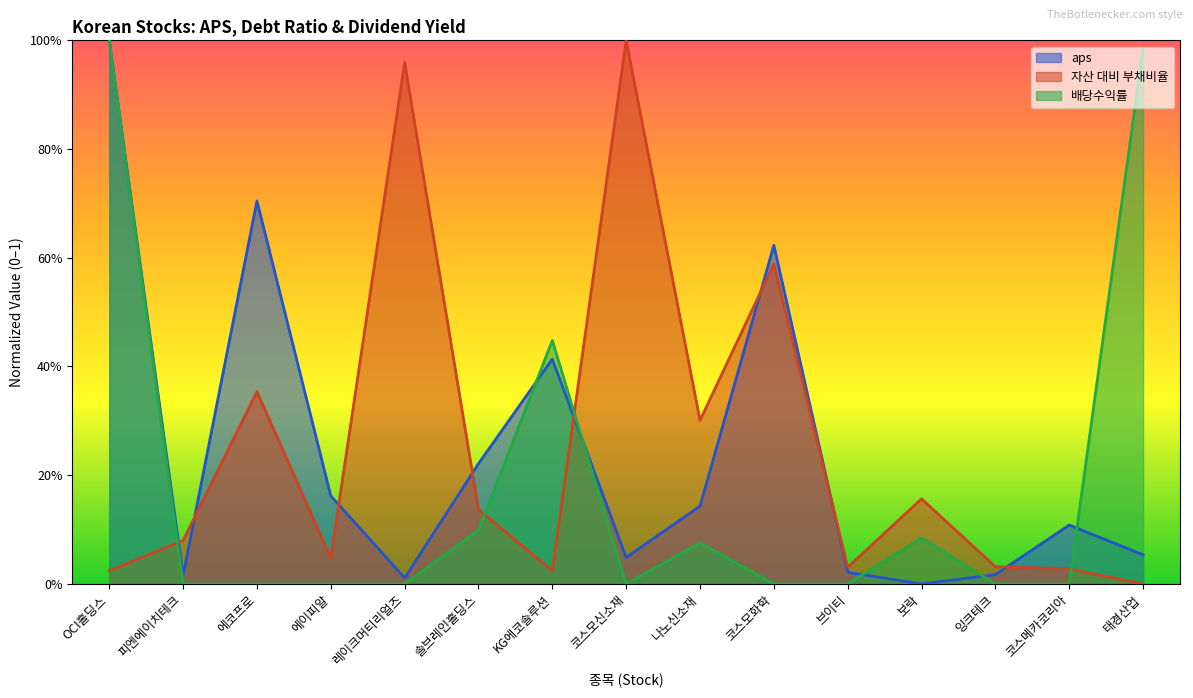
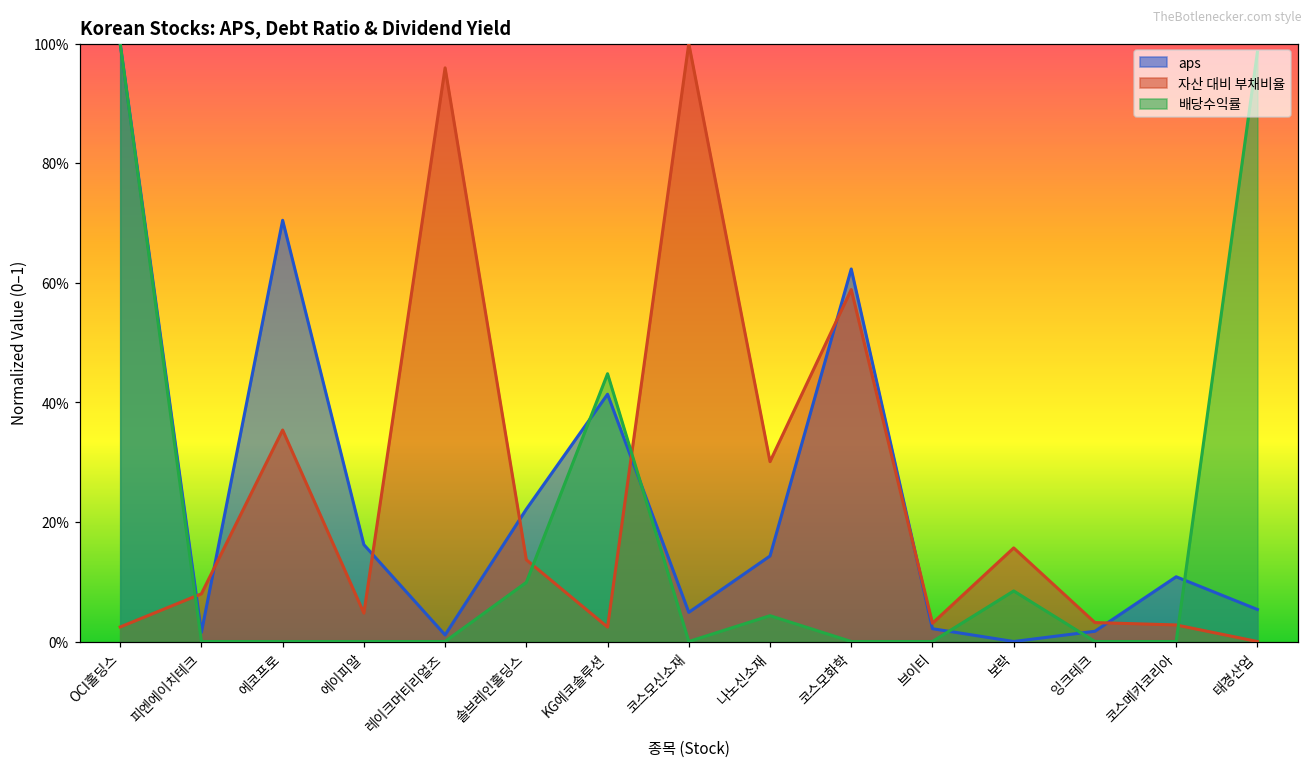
  {
    "aps": {
      "피엔에이치테크": "2%",
      "에코프로": "70%",
      "에이피알": "16%",
      "레이크머티리얼즈": "1%",
      "솔브레인홀딩스": "22%",
      "KG에코솔루션": "41%",
      "코스모신소재": "5%",
      "나노신소재": "14%",
      "코스모화학": "62%",
      "브이티": "2%",
      "보락": "0%",
      "잉크테크": "2%",
      "코스메카코리아": "11%",
      "태경산업": "5%"
    },
    "자산 대비 부채비율": {
      "OCI홀딩스": "2%",
      "피엔에이치테크": "8%",
      "에코프로": "35%",
      "에이피알": "5%",
      "레이크머티리얼즈": "96%",
      "솔브레인홀딩스": "14%",
      "KG에코솔루션": "2%",
      "코스모신소재": "100%",
      "나노신소재": "30%",
      "코스모화학": "59%",
      "브이티": "3%",
      "보락": "16%",
      "잉크테크": "3%",
      "코스메카코리아": "3%",
      "태경산업": "0%"
    },
    "배당수익률": {
      "피엔에이치테크": "0%",
      "에코프로": "0%",
      "에이피알": "0%",
      "레이크머티리얼즈": "0%",
      "솔브레인홀딩스": "10%",
      "KG에코솔루션": "45%",
      "코스모신소재": "0%",
-     "나노신소재": "8%",
+     "나노신소재": "4%",
      "코스모화학": "0%",
      "브이티": "0%",
      "보락": "8%",
      "잉크테크": "0%",
      "코스메카코리아": "0%"
    }
  }
